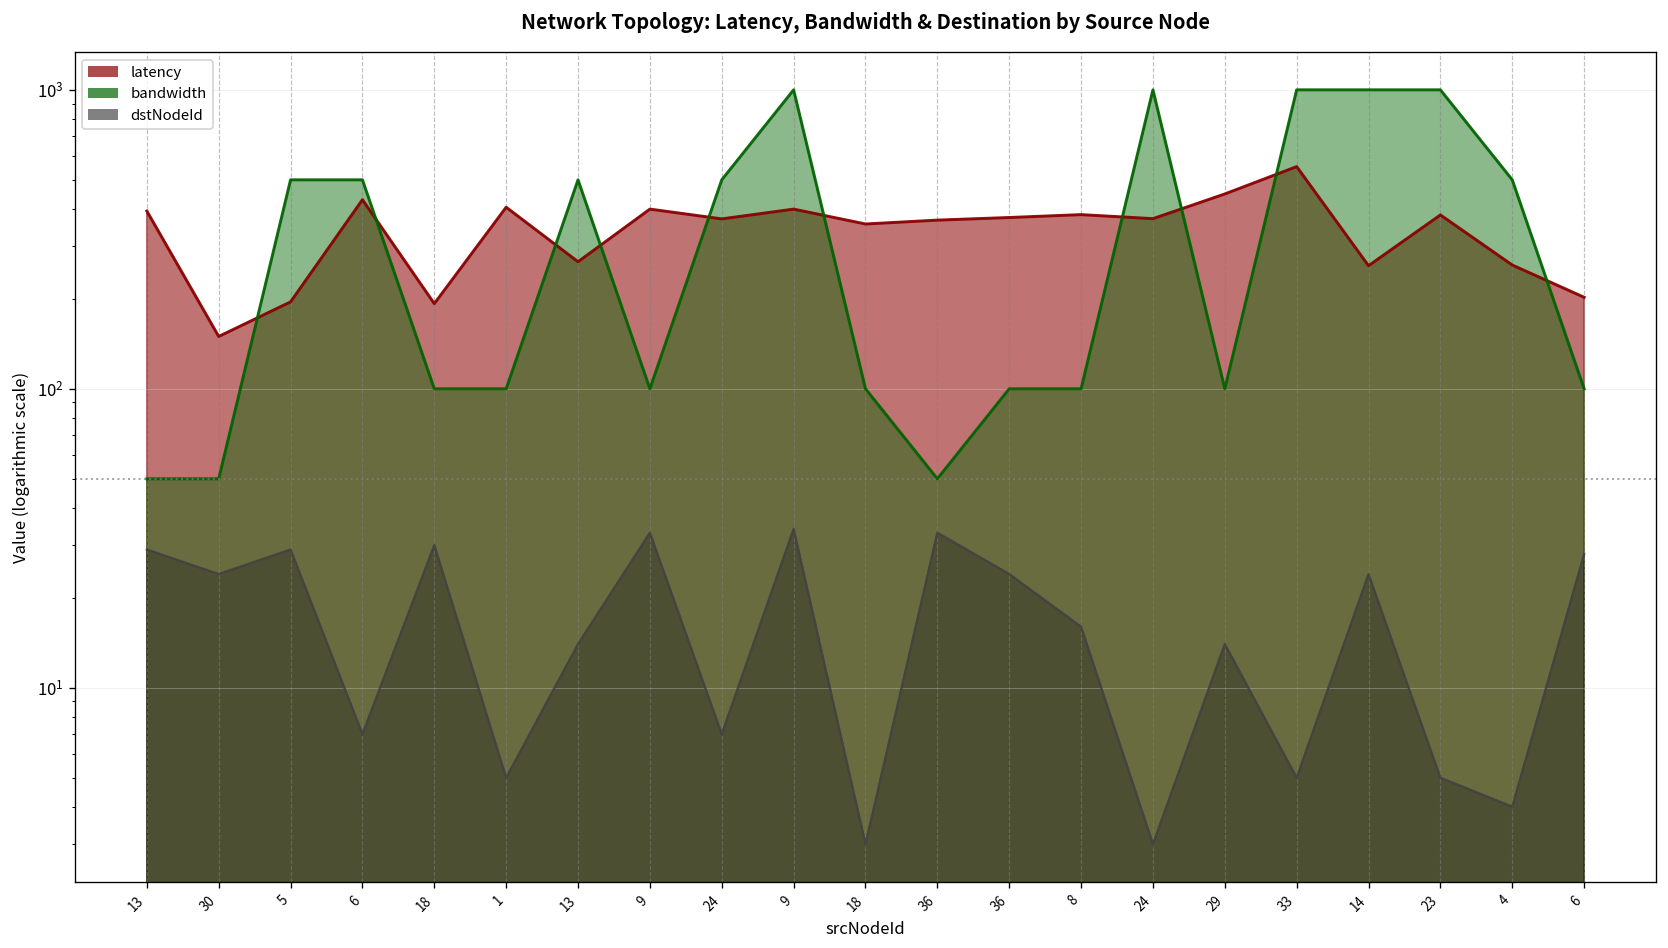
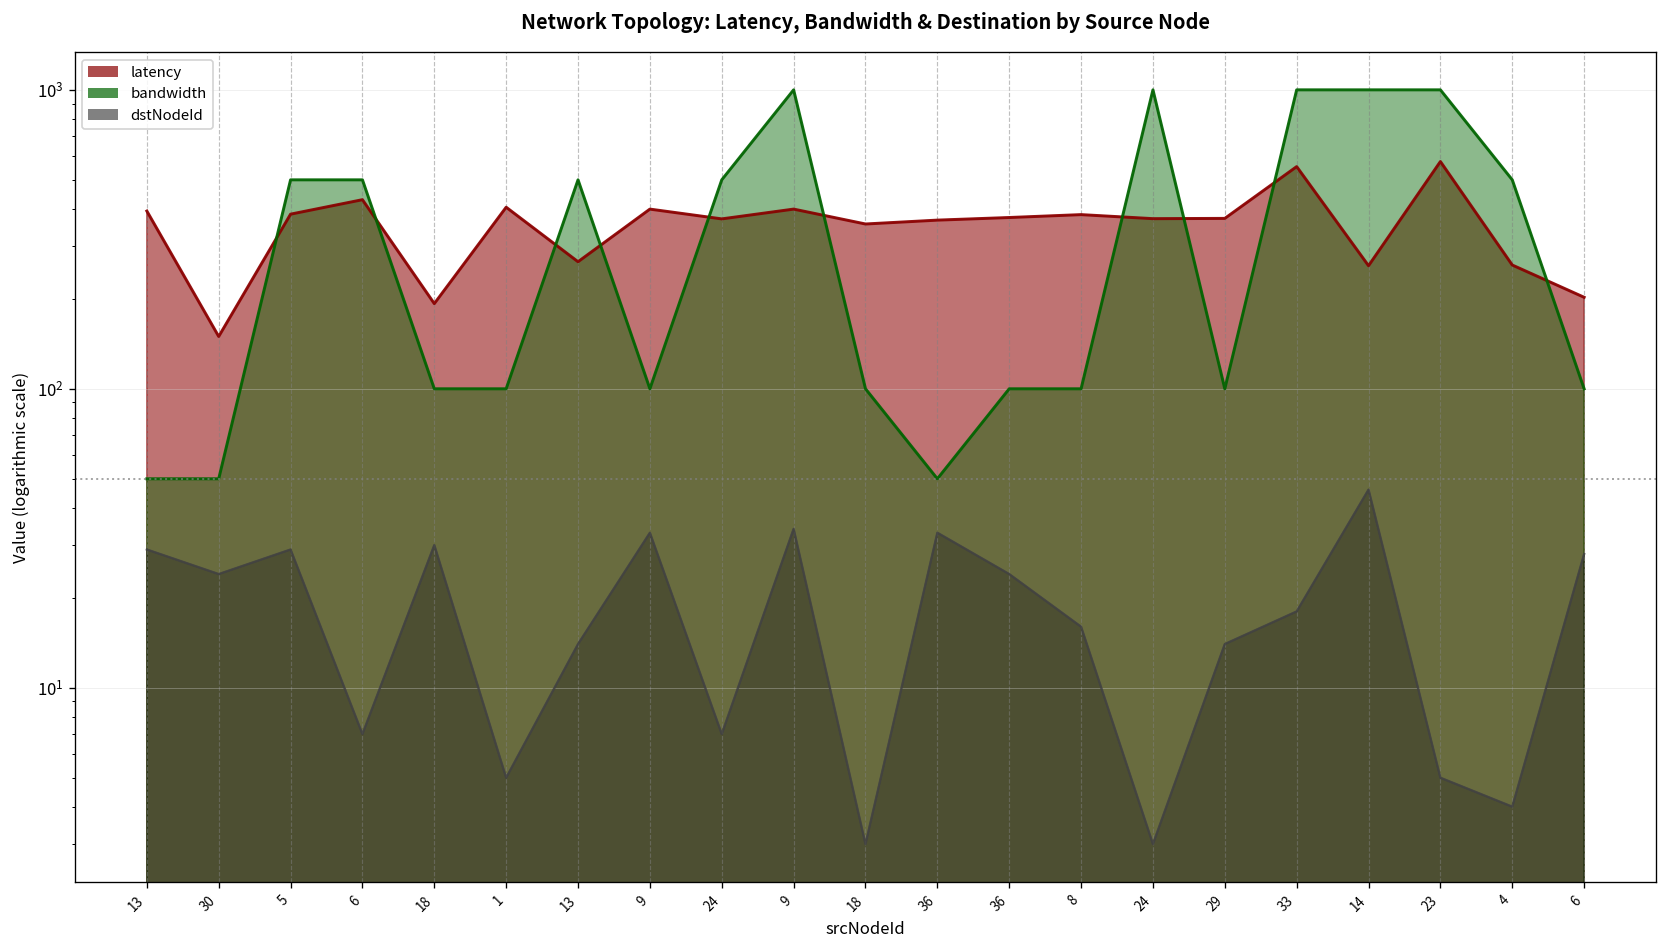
  {
    "latency": {
      "30": 150,
-     "5": 200,
+     "5": 380,
      "1": 400,
      "8": 380,
-     "29": 450,
+     "29": 370,
      "33": 550,
      "14": 260,
-     "23": 380,
+     "23": 580,
      "4": 260
    },
    "bandwidth": {
      "30": 50,
      "5": 500,
      "1": 100,
      "8": 100,
      "29": 100,
      "33": 1000,
      "14": 1000,
      "23": 1000,
      "4": 500
    },
    "dstNodeId": {
      "30": 24,
      "5": 29,
      "1": 5,
      "8": 16,
      "29": 14,
-     "33": 5,
-     "14": 24,
+     "33": 18,
+     "14": 46,
      "23": 5,
      "4": 4
    }
  }
